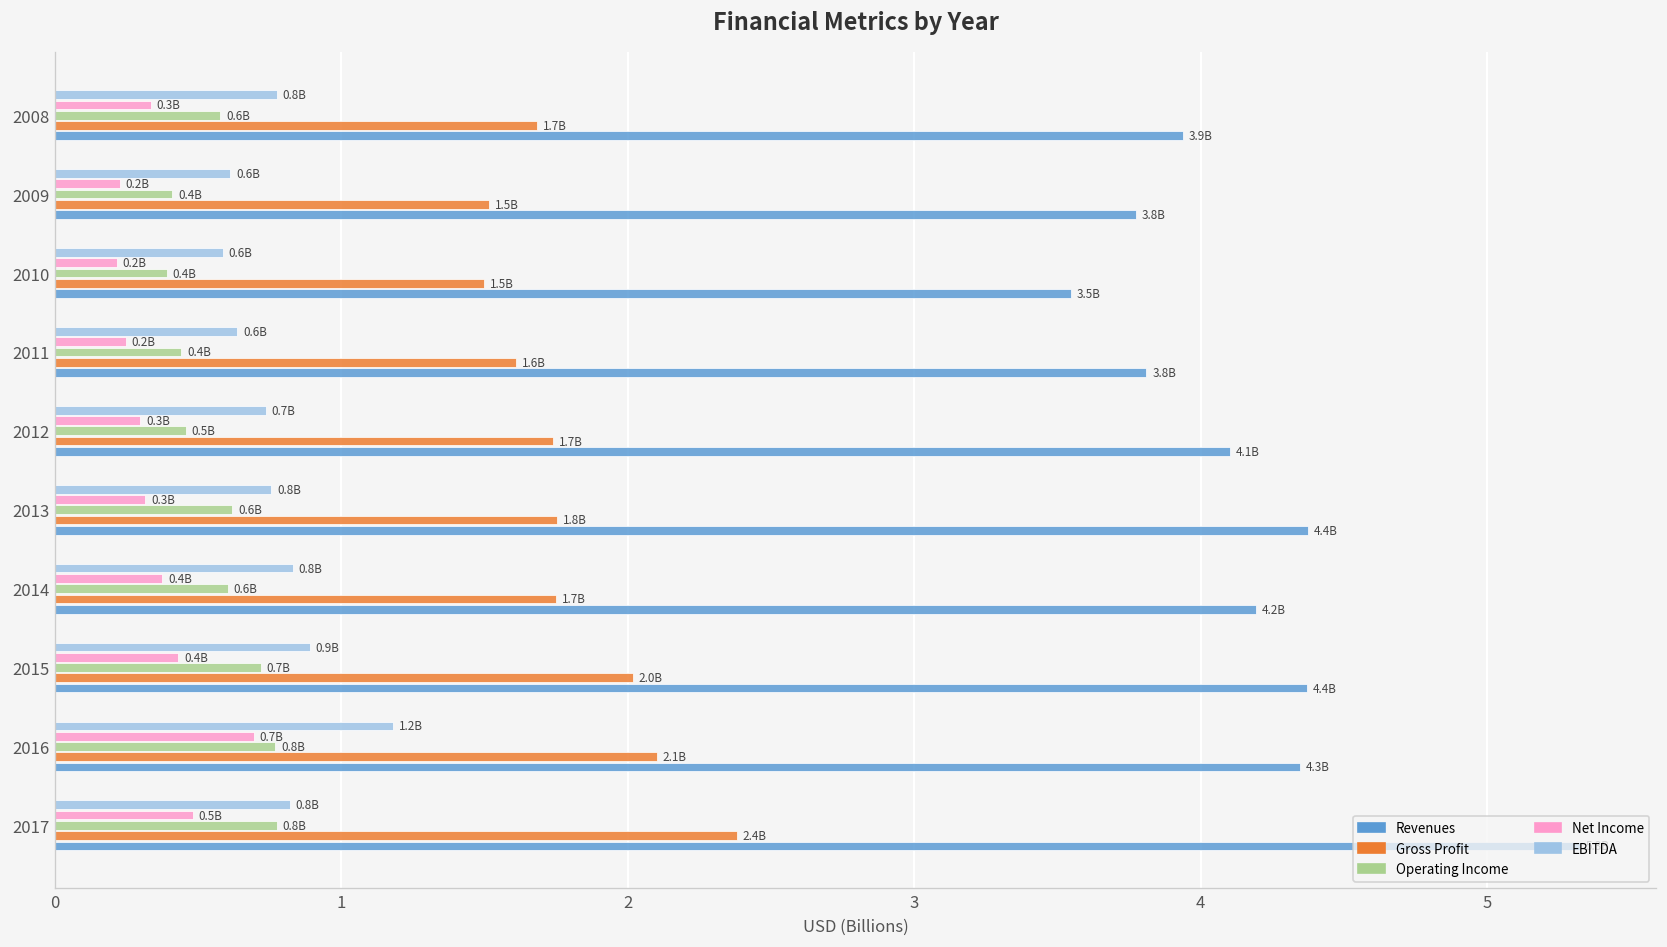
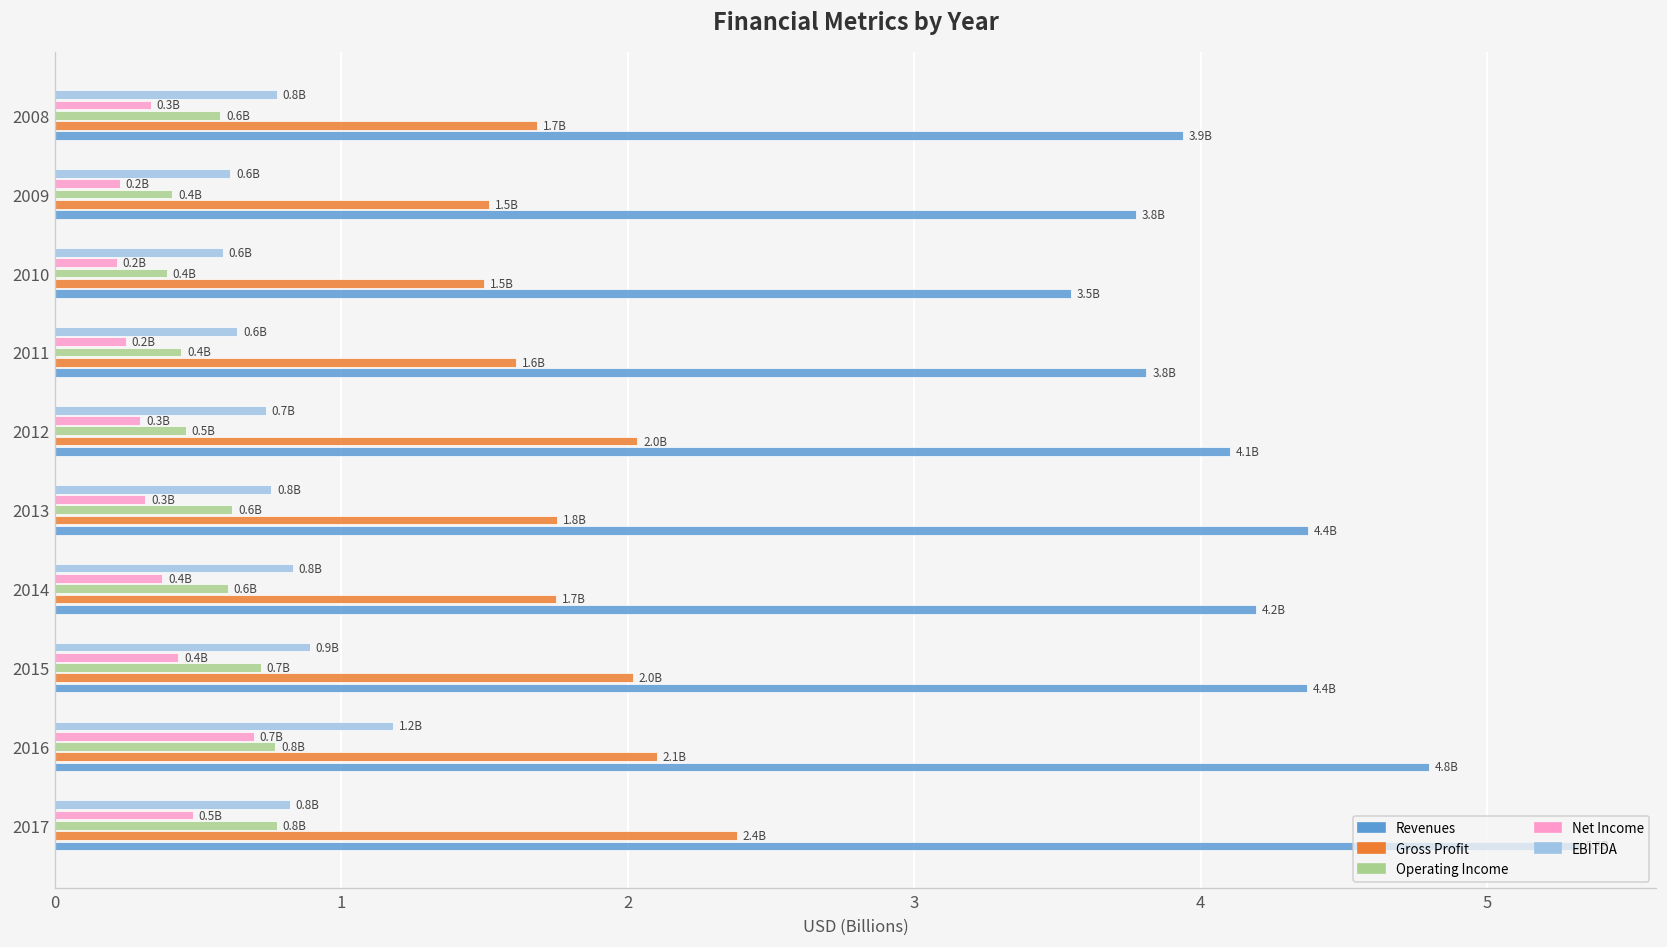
  {
    "Revenues": {
      "2008": "3.9B",
      "2009": "3.8B",
      "2010": "3.5B",
      "2011": "3.8B",
      "2012": "4.1B",
      "2013": "4.4B",
      "2014": "4.2B",
      "2015": "4.4B",
-     "2016": "4.3B"
+     "2016": "4.8B"
    },
    "Gross Profit": {
      "2008": "1.7B",
      "2009": "1.5B",
      "2010": "1.5B",
      "2011": "1.6B",
-     "2012": "1.7B",
+     "2012": "2.0B",
      "2013": "1.8B",
      "2014": "1.7B",
      "2015": "2.0B",
      "2016": "2.1B",
      "2017": "2.4B"
    },
    "Operating Income": {
      "2008": "0.6B",
      "2009": "0.4B",
      "2010": "0.4B",
      "2011": "0.4B",
      "2012": "0.5B",
      "2013": "0.6B",
      "2014": "0.6B",
      "2015": "0.7B",
      "2016": "0.8B",
      "2017": "0.8B"
    },
    "Net Income": {
      "2008": "0.3B",
      "2009": "0.2B",
      "2010": "0.2B",
      "2011": "0.2B",
      "2012": "0.3B",
      "2013": "0.3B",
      "2014": "0.4B",
      "2015": "0.4B",
      "2016": "0.7B",
      "2017": "0.5B"
    },
    "EBITDA": {
      "2008": "0.8B",
      "2009": "0.6B",
      "2010": "0.6B",
      "2011": "0.6B",
      "2012": "0.7B",
      "2013": "0.8B",
      "2014": "0.8B",
      "2015": "0.9B",
      "2016": "1.2B",
      "2017": "0.8B"
    }
  }
